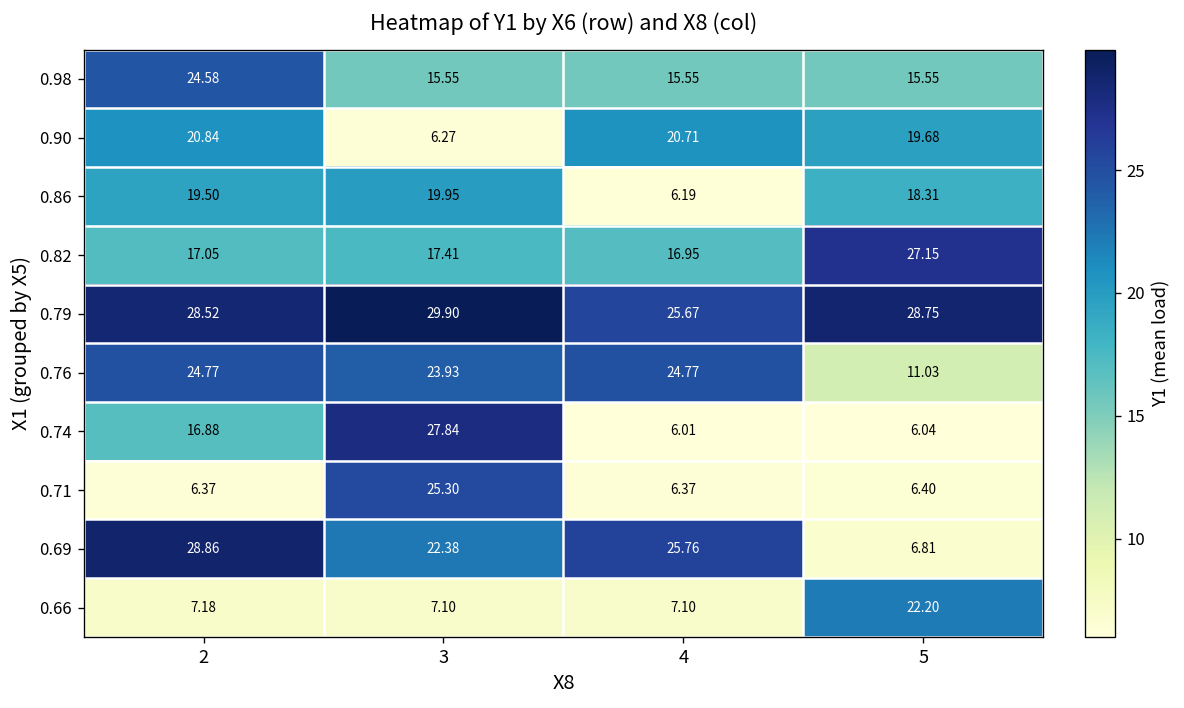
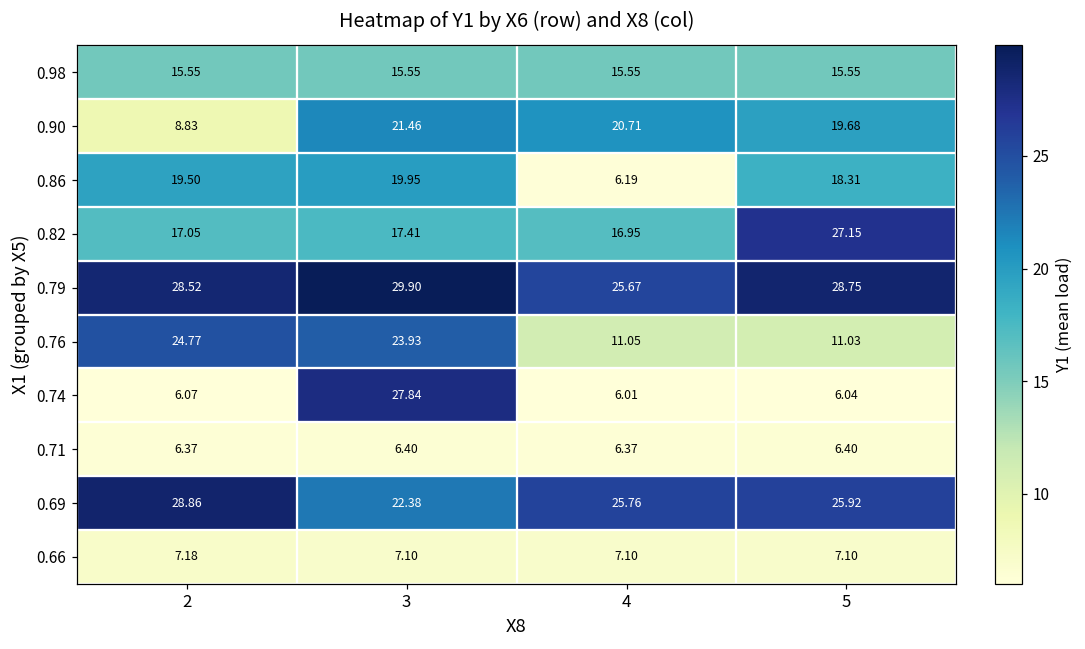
  {
    "0.98": {
-     "2": 24.58,
+     "2": 15.55,
      "3": 15.55,
      "4": 15.55,
      "5": 15.55
    },
    "0.90": {
-     "2": 20.84,
-     "3": 6.27,
+     "2": 8.83,
+     "3": 21.46,
      "4": 20.71,
      "5": 19.68
    },
    "0.86": {
      "2": 19.50,
      "3": 19.95,
      "4": 6.19,
      "5": 18.31
    },
    "0.82": {
      "2": 17.05,
      "3": 17.41,
      "4": 16.95,
      "5": 27.15
    },
    "0.79": {
      "2": 28.52,
      "3": 29.90,
      "4": 25.67,
      "5": 28.75
    },
    "0.76": {
      "2": 24.77,
      "3": 23.93,
-     "4": 24.77,
+     "4": 11.05,
      "5": 11.03
    },
    "0.74": {
-     "2": 16.88,
+     "2": 6.07,
      "3": 27.84,
      "4": 6.01,
      "5": 6.04
    },
    "0.71": {
      "2": 6.37,
-     "3": 25.30,
+     "3": 6.40,
      "4": 6.37,
      "5": 6.40
    },
    "0.69": {
      "2": 28.86,
      "3": 22.38,
      "4": 25.76,
-     "5": 6.81
+     "5": 25.92
    },
    "0.66": {
      "2": 7.18,
      "3": 7.10,
      "4": 7.10,
-     "5": 22.20
+     "5": 7.10
    }
  }
